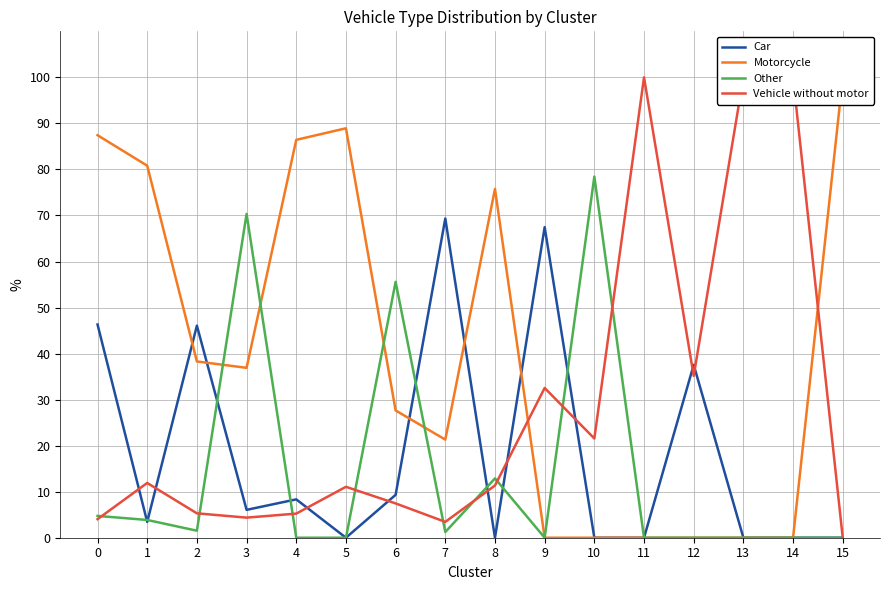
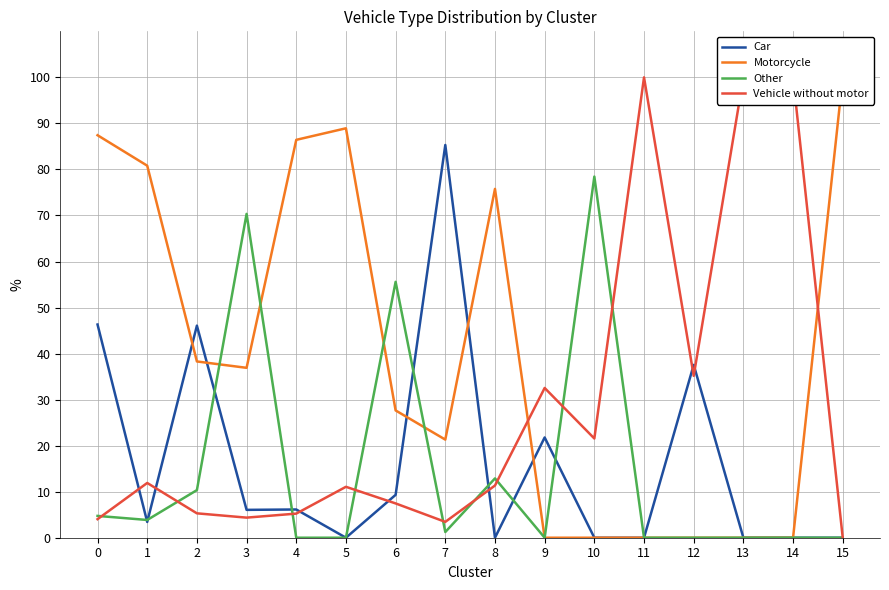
  {
    "Car": {
      "0": 46,
      "2": 46,
      "3": 6,
-     "4": 8,
+     "4": 6,
      "6": 9,
-     "7": 69,
+     "7": 85,
      "8": 0,
-     "9": 67,
+     "9": 22,
      "12": 38
    },
    "Other": {
      "0": 5,
-     "2": 2,
+     "2": 10,
      "3": 70,
      "4": 0,
      "6": 56,
      "7": 1,
      "8": 13,
      "10": 78
    }
  }
